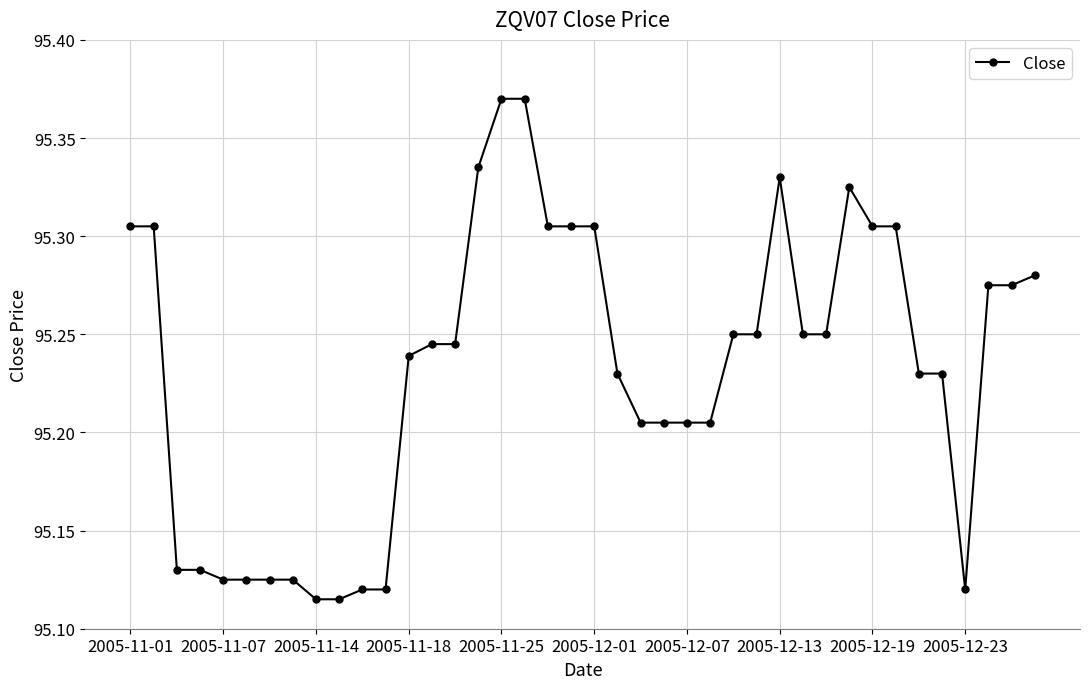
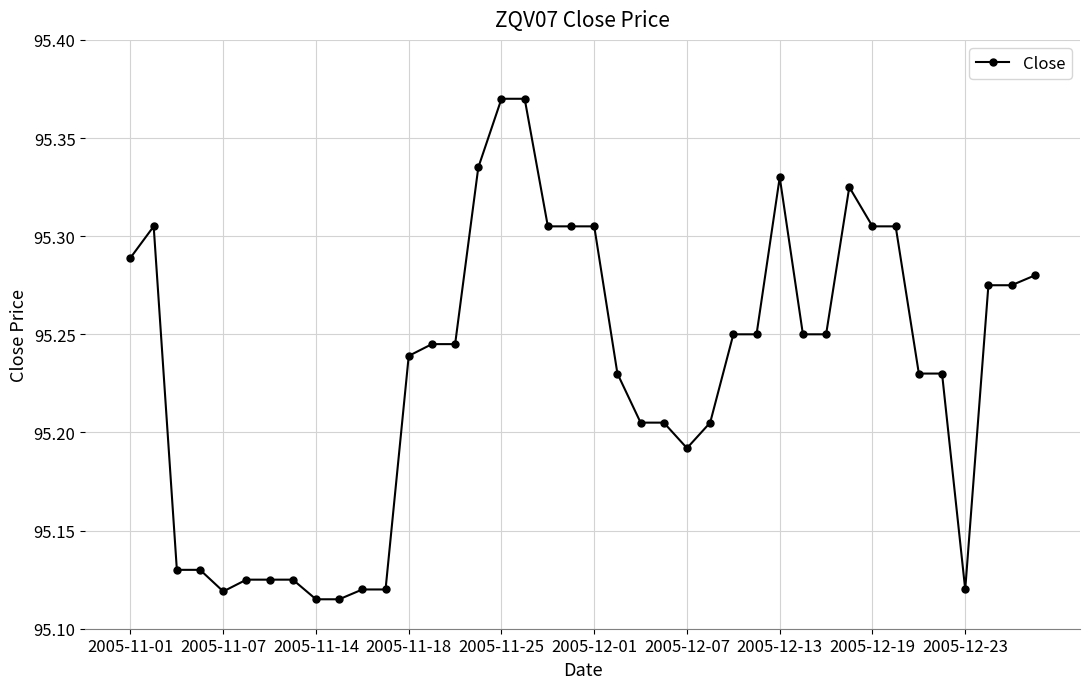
  {
-   "2005-11-01": 95.305,
-   "2005-11-07": 95.125,
+   "2005-11-01": 95.289,
+   "2005-11-07": 95.119,
    "2005-11-14": 95.115,
    "2005-11-18": 95.239,
    "2005-11-25": 95.370,
    "2005-12-01": 95.305,
-   "2005-12-07": 95.205,
+   "2005-12-07": 95.192,
    "2005-12-13": 95.330,
    "2005-12-19": 95.305,
    "2005-12-23": 95.120
  }
